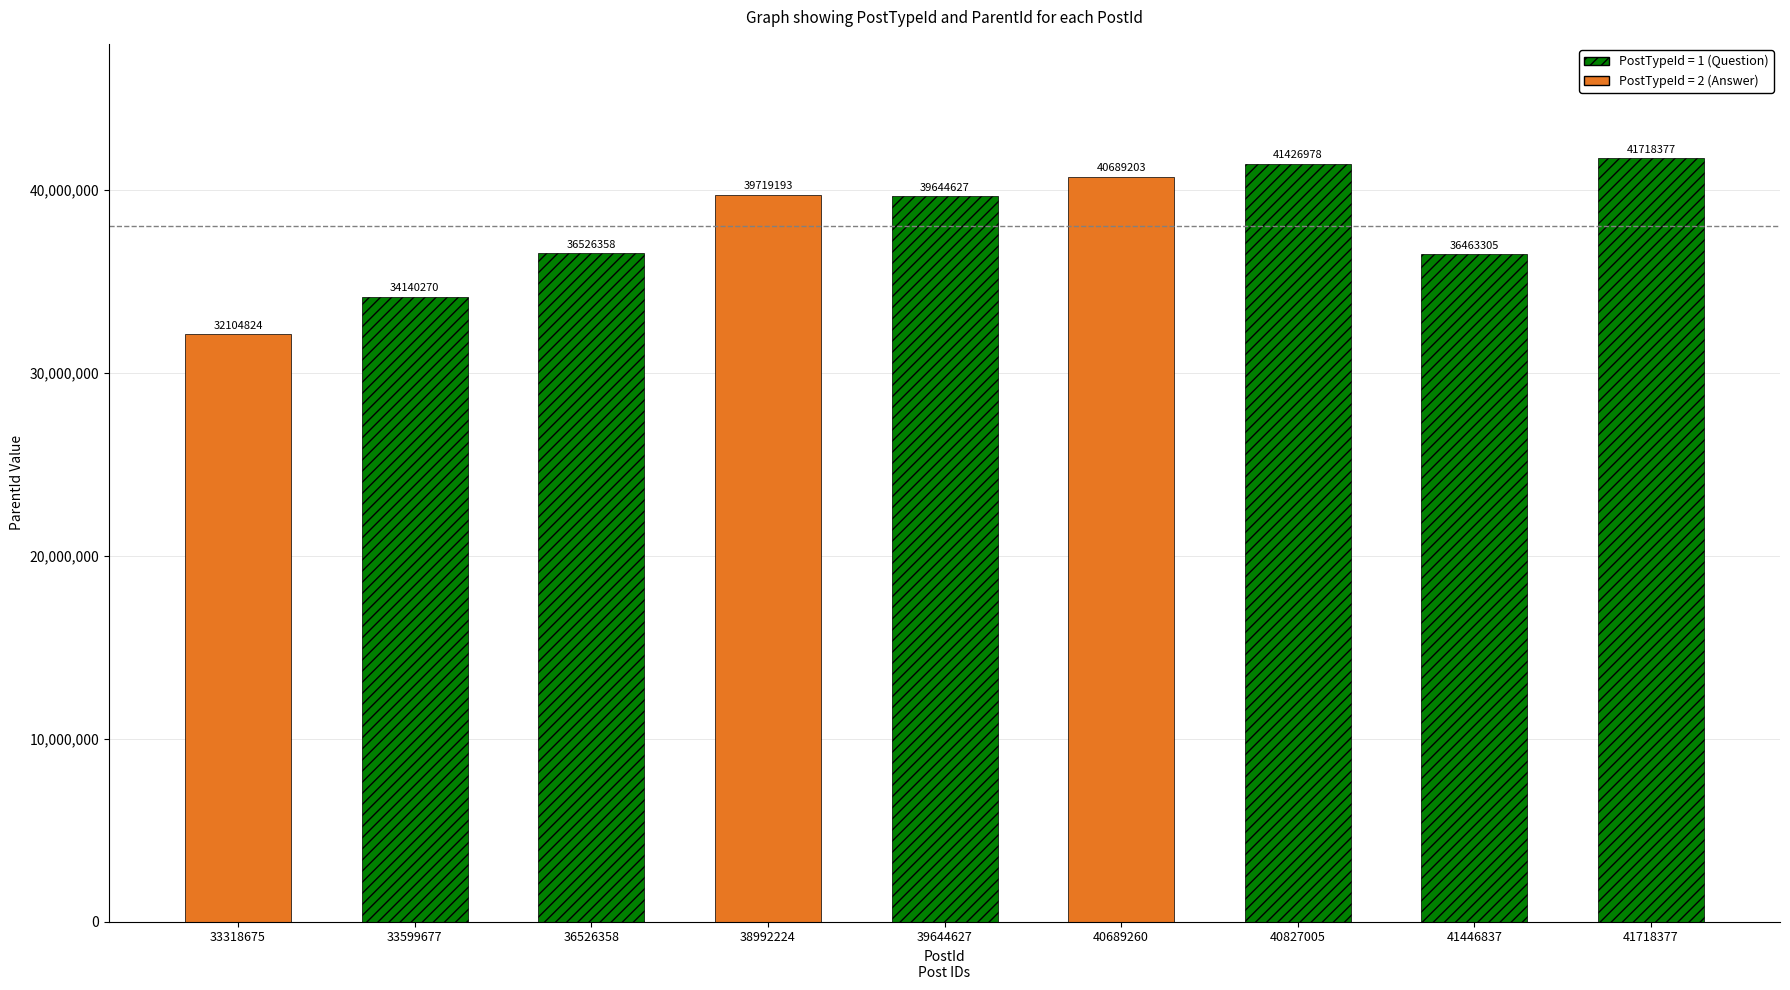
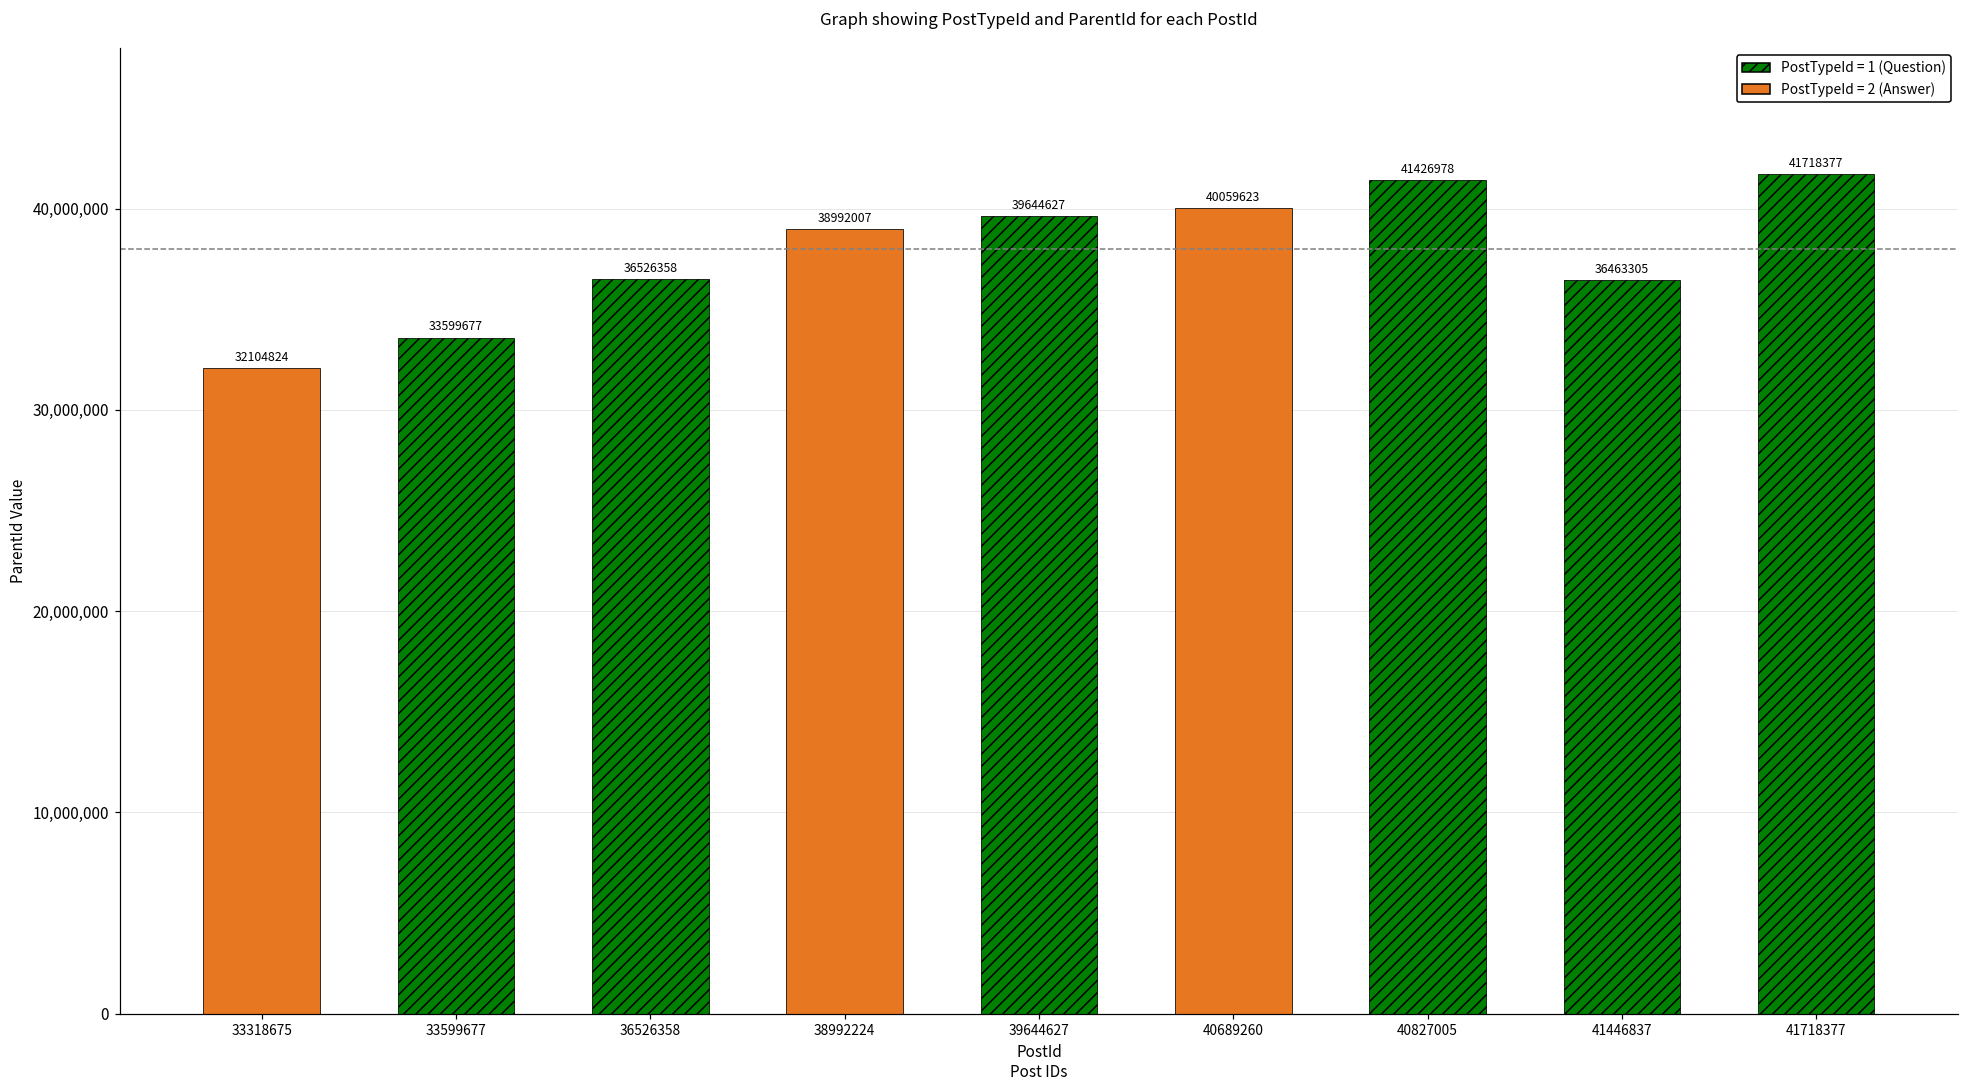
  {
    "33318675": 32104824,
-   "33599677": 34140270,
+   "33599677": 33599677,
    "36526358": 36526358,
-   "38992224": 39719193,
+   "38992224": 38992007,
    "39644627": 39644627,
-   "40689260": 40689203,
+   "40689260": 40059623,
    "40827005": 41426978,
    "41446837": 36463305,
    "41718377": 41718377
  }
